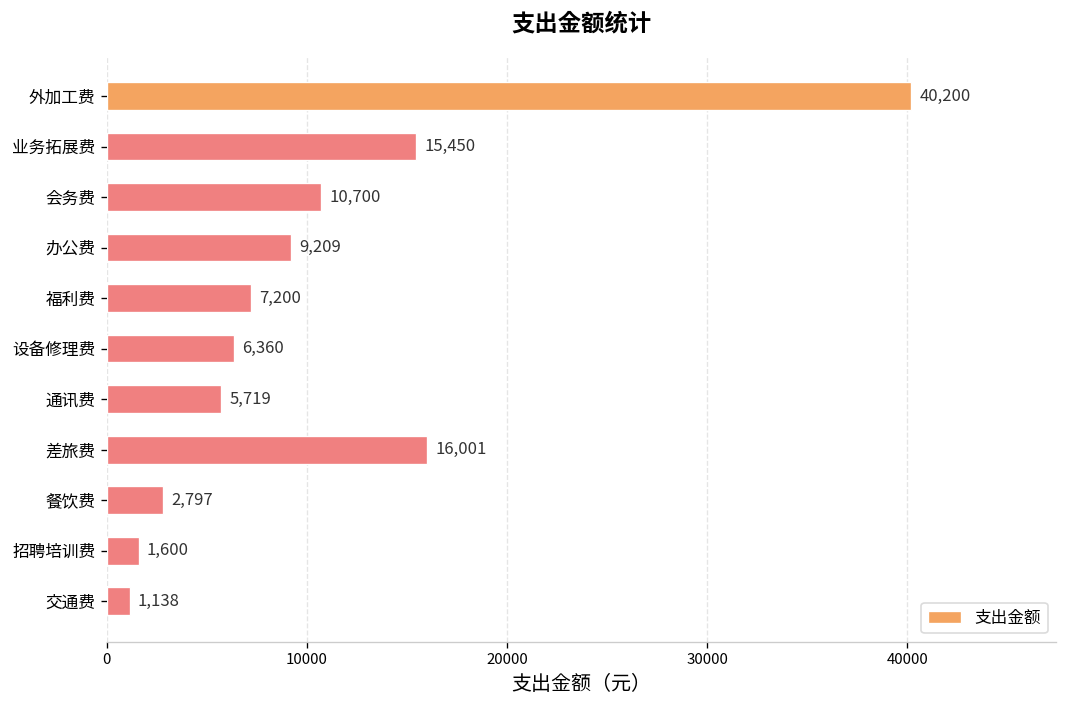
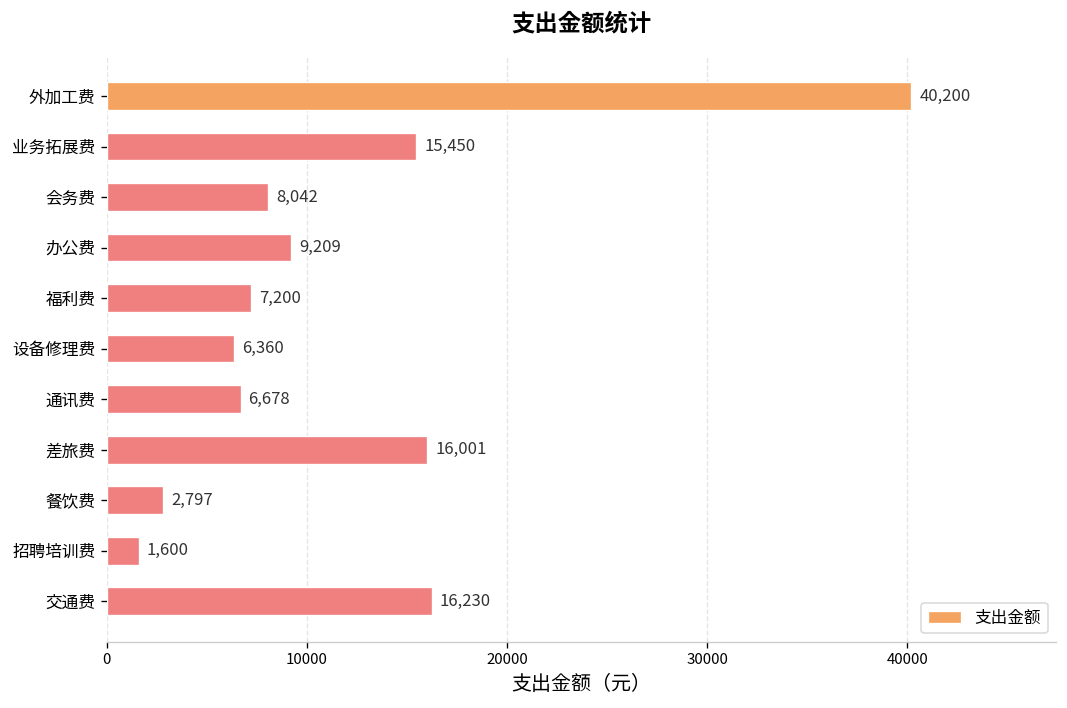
  {
    "外加工费": "40,200",
    "业务拓展费": "15,450",
-   "会务费": "10,700",
+   "会务费": "8,042",
    "办公费": "9,209",
    "福利费": "7,200",
    "设备修理费": "6,360",
-   "通讯费": "5,719",
+   "通讯费": "6,678",
    "差旅费": "16,001",
    "餐饮费": "2,797",
    "招聘培训费": "1,600",
-   "交通费": "1,138"
+   "交通费": "16,230"
  }
